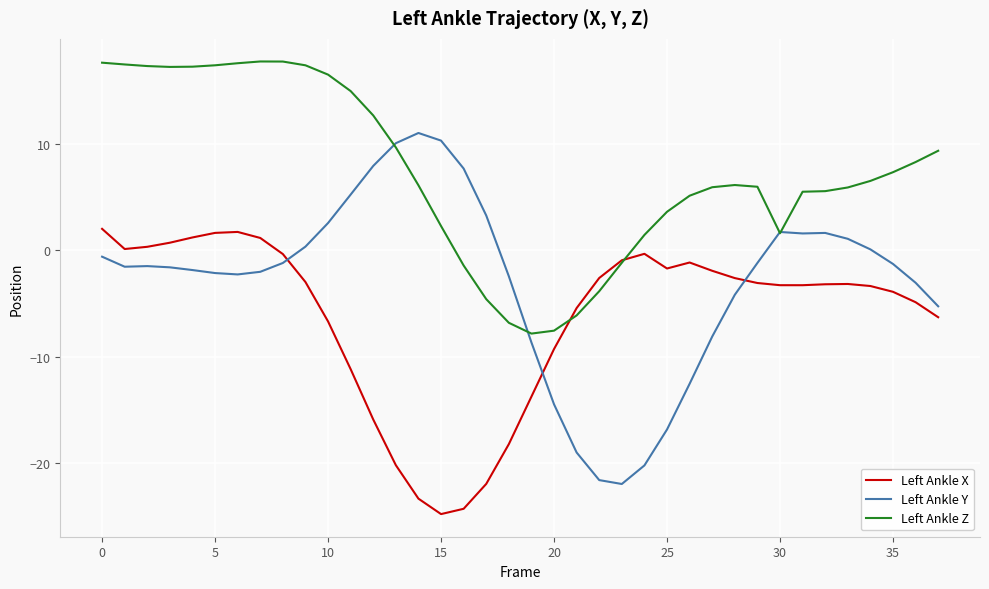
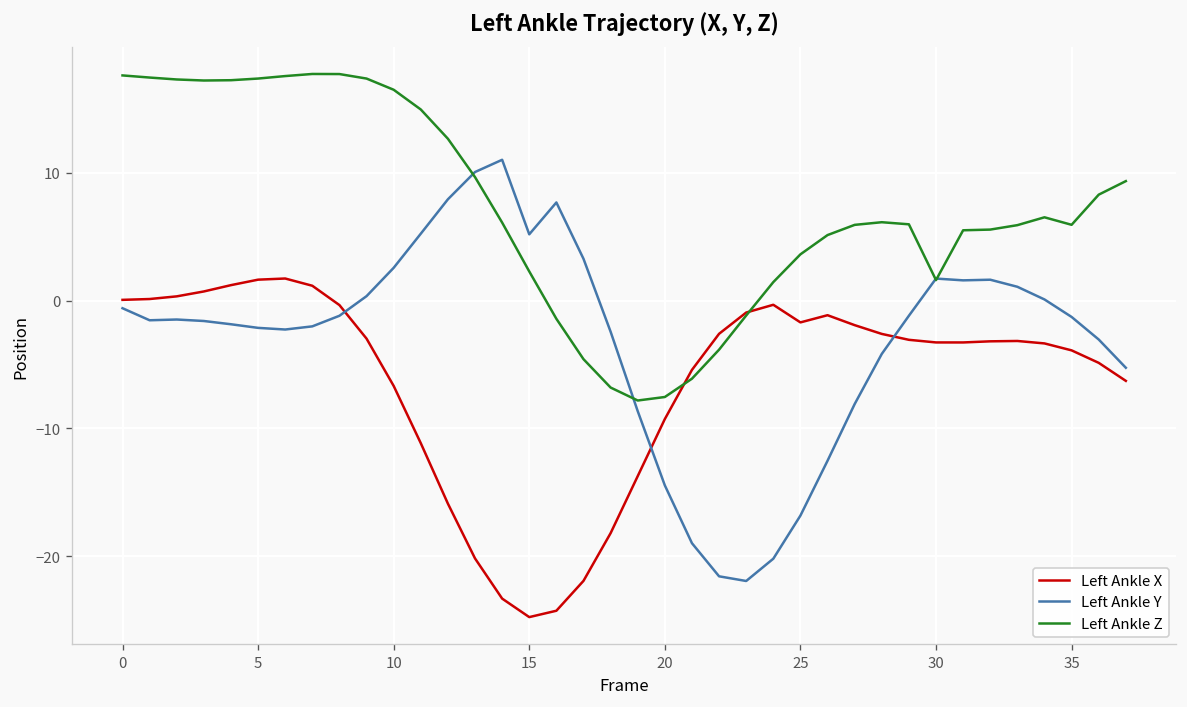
  {
    "Left Ankle X": {
-     "0": 2.0,
+     "0": 0.1,
      "5": 1.6,
      "10": -6.7,
      "15": -24.8,
      "20": -9.3,
      "25": -1.7,
      "30": -3.3,
      "35": -3.9
    },
    "Left Ankle Y": {
      "0": -0.6,
      "5": -2.1,
      "10": 2.6,
-     "15": 10.3,
+     "15": 5.2,
      "20": -14.5,
      "25": -16.8,
      "35": -1.3
    },
    "Left Ankle Z": {
      "0": 17.6,
      "5": 17.4,
      "10": 16.5,
      "15": 2.3,
      "20": -7.6,
      "25": 3.6,
-     "35": 7.3
+     "35": 5.9
    }
  }
